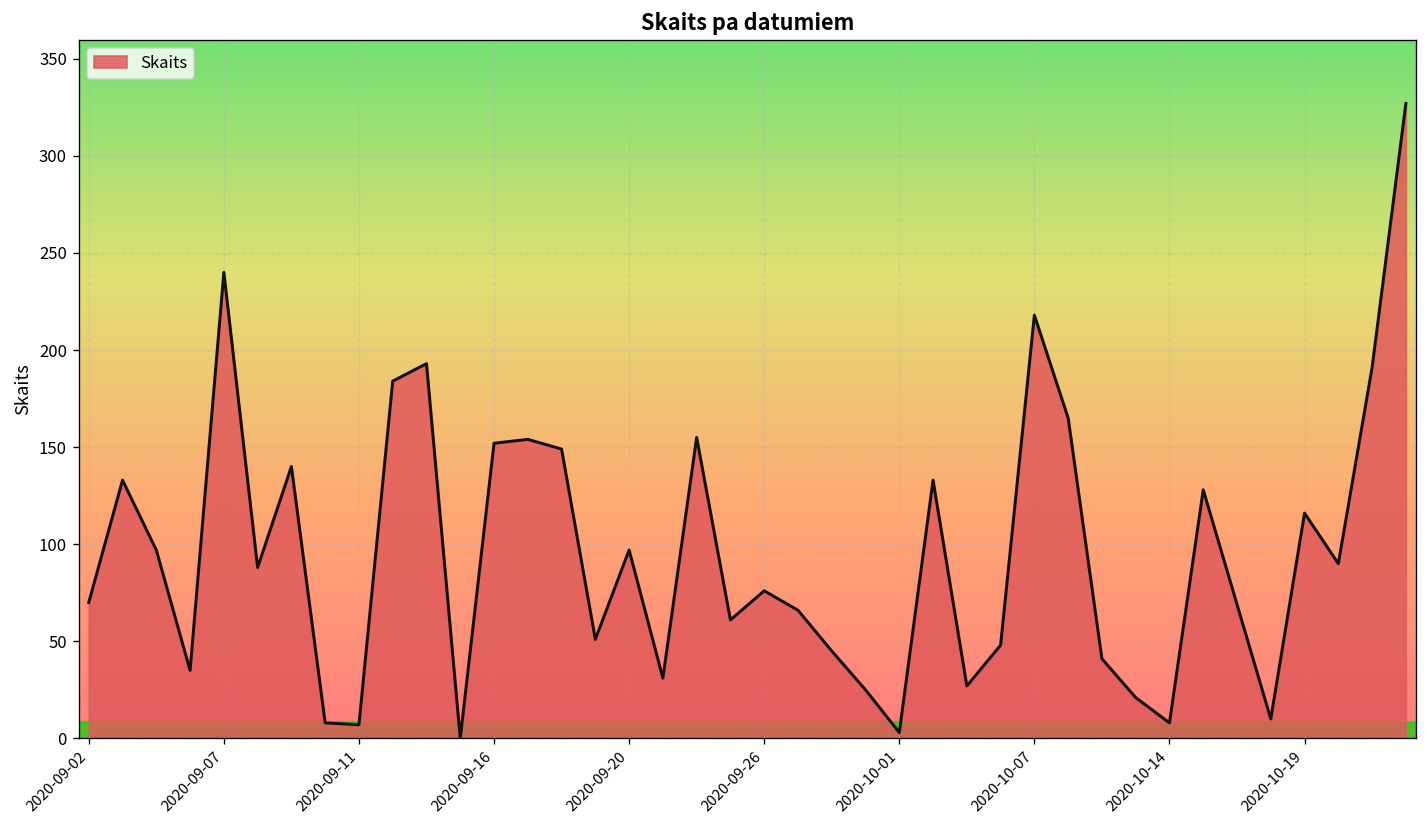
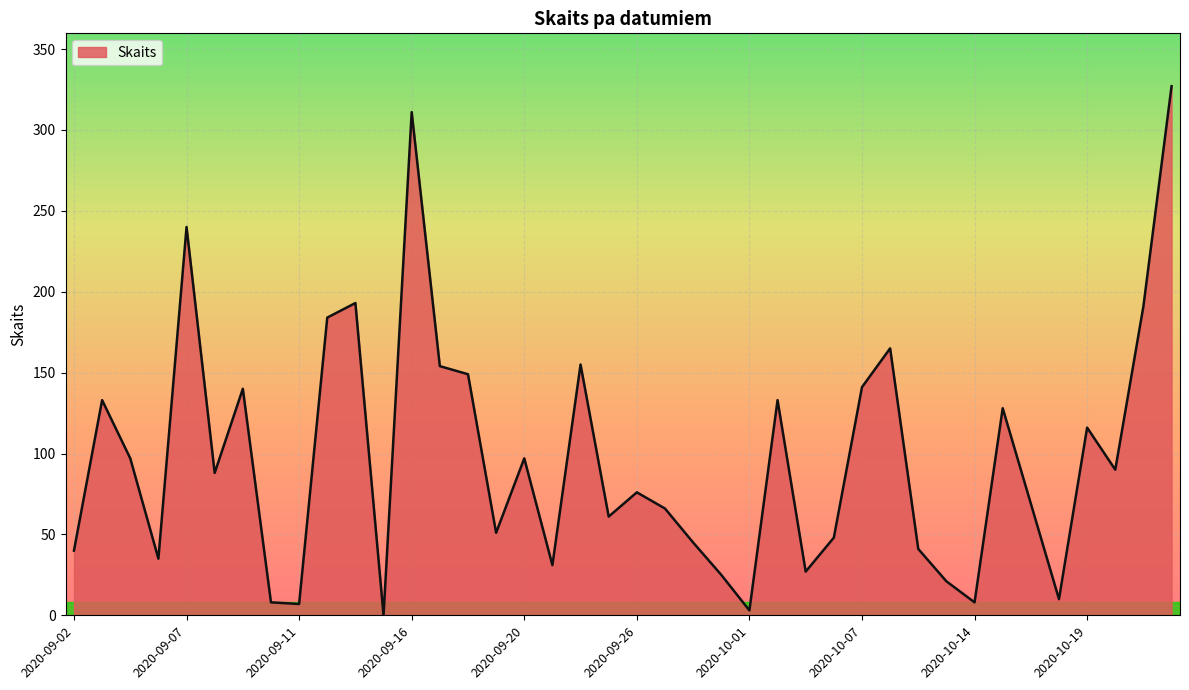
  {
-   "2020-09-02": 70,
+   "2020-09-02": 40,
    "2020-09-07": 240,
-   "2020-09-16": 152,
+   "2020-09-16": 311,
    "2020-09-20": 97,
    "2020-09-26": 76,
-   "2020-10-07": 218,
+   "2020-10-07": 141,
    "2020-10-19": 116
  }
